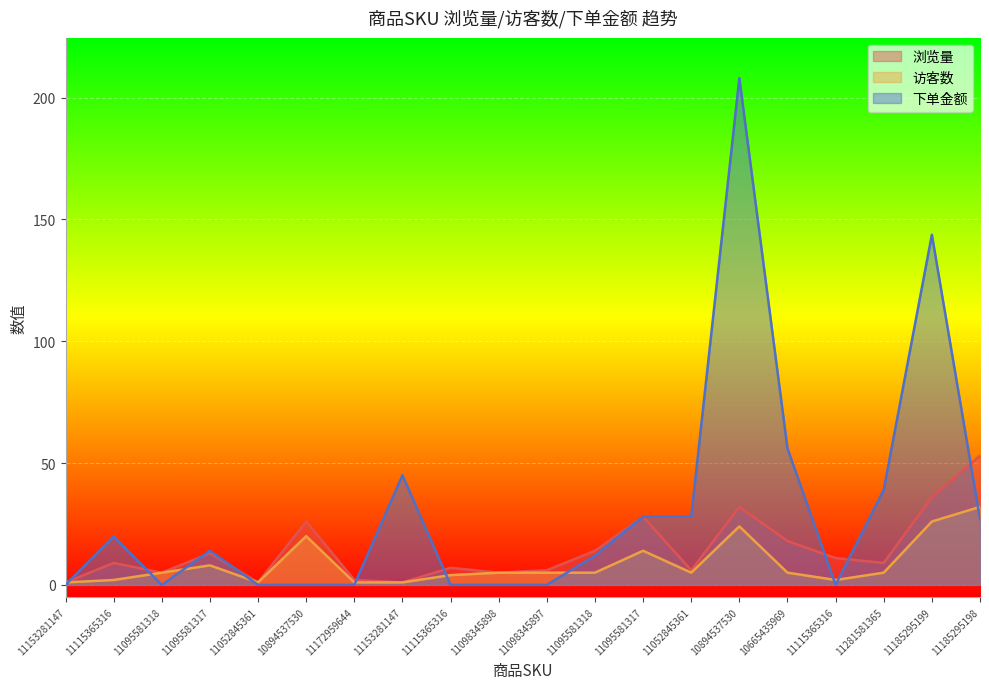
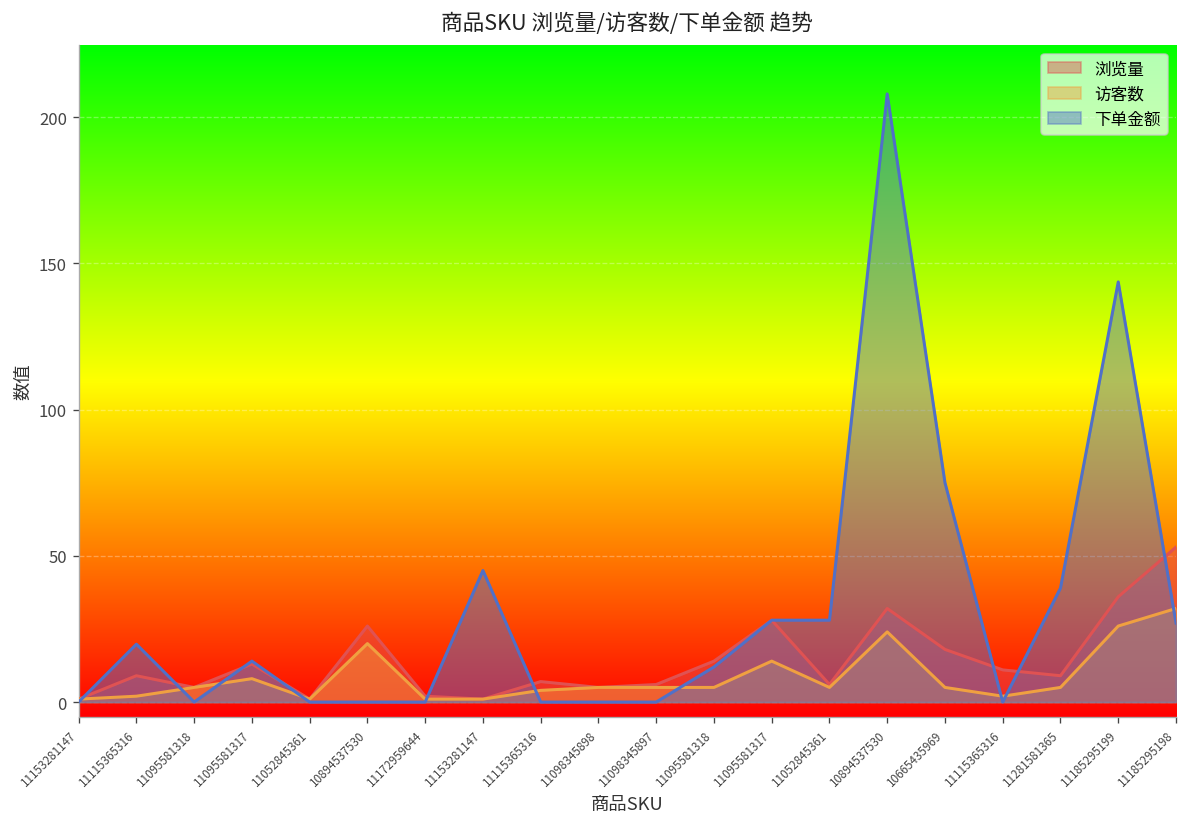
  {
    "下单金额": {
      "11098345898": 0,
      "11098345897": 0,
-     "10665435969": 56,
+     "10665435969": 75,
      "11281581365": 39,
      "11185295199": 144,
      "11185295198": 27
    }
  }
